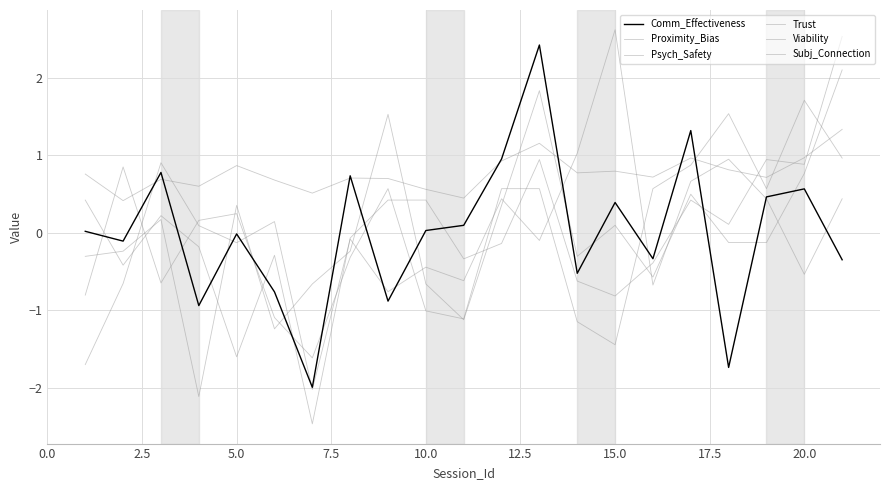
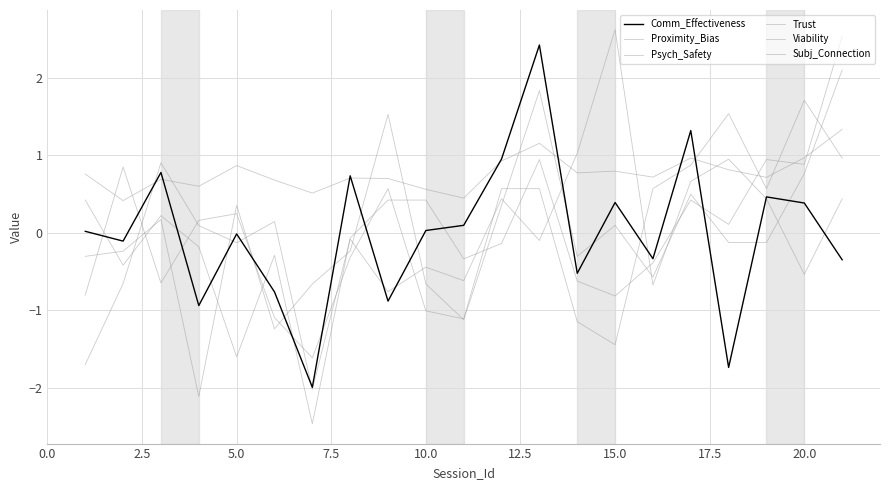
  {
    "Comm_Effectiveness": {
      "5.0": 0.0,
      "10.0": 0.0,
      "15.0": 0.4,
-     "20.0": 0.6
+     "20.0": 0.4
    }
  }
